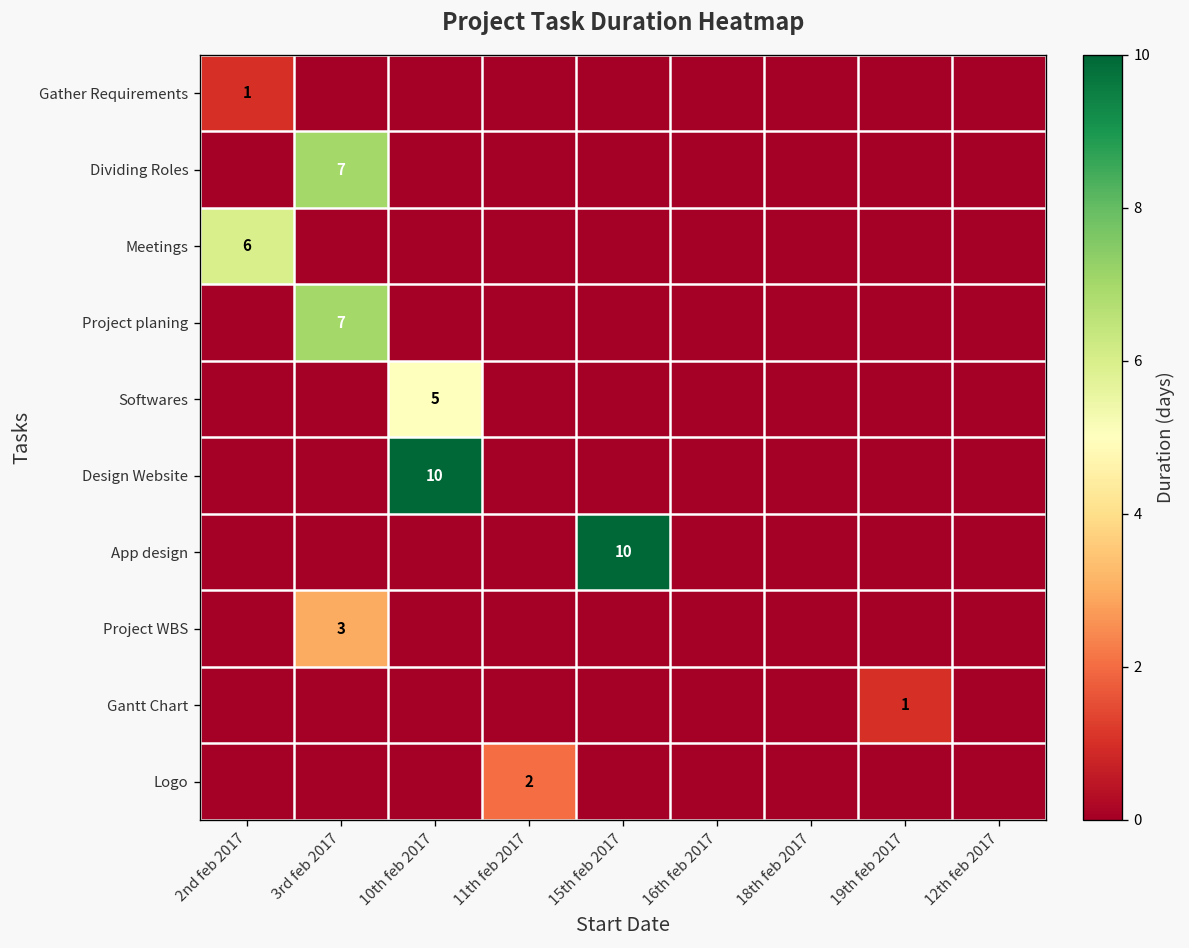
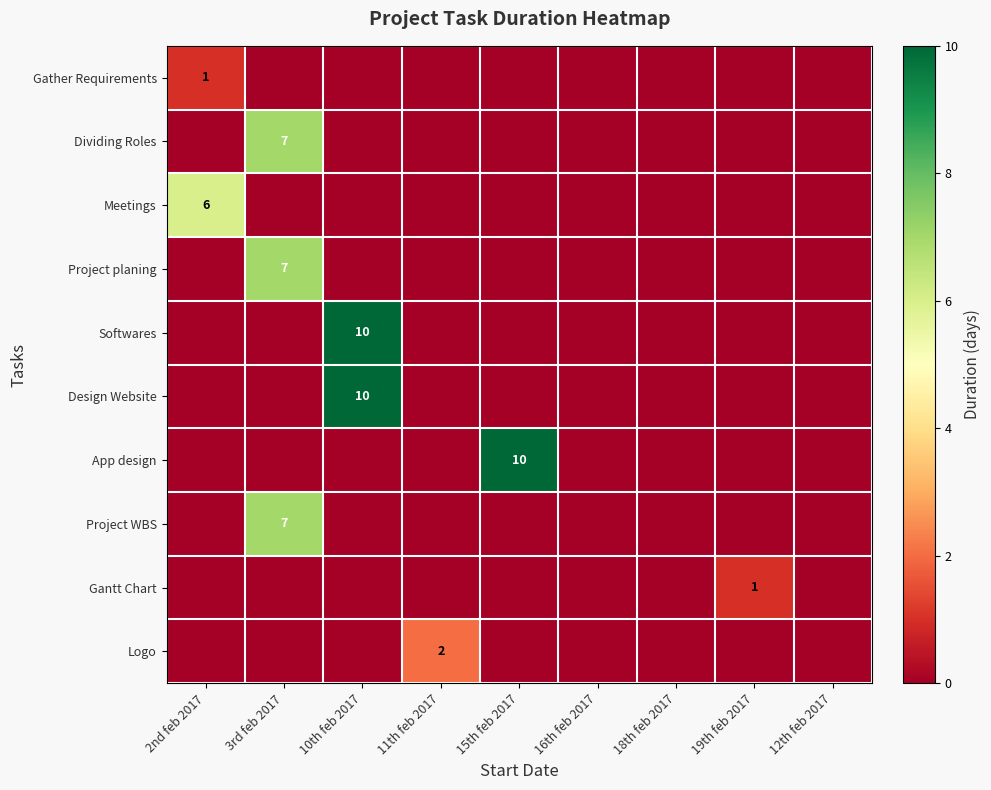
  {
    "Gather Requirements": {
      "2nd feb 2017": 1
    },
    "Dividing Roles": {
      "3rd feb 2017": 7
    },
    "Meetings": {
      "2nd feb 2017": 6
    },
    "Project planing": {
      "3rd feb 2017": 7
    },
    "Softwares": {
-     "10th feb 2017": 5
+     "10th feb 2017": 10
    },
    "Design Website": {
      "10th feb 2017": 10
    },
    "App design": {
      "15th feb 2017": 10
    },
    "Project WBS": {
-     "3rd feb 2017": 3
+     "3rd feb 2017": 7
    },
    "Gantt Chart": {
      "19th feb 2017": 1
    },
    "Logo": {
      "11th feb 2017": 2
    }
  }
